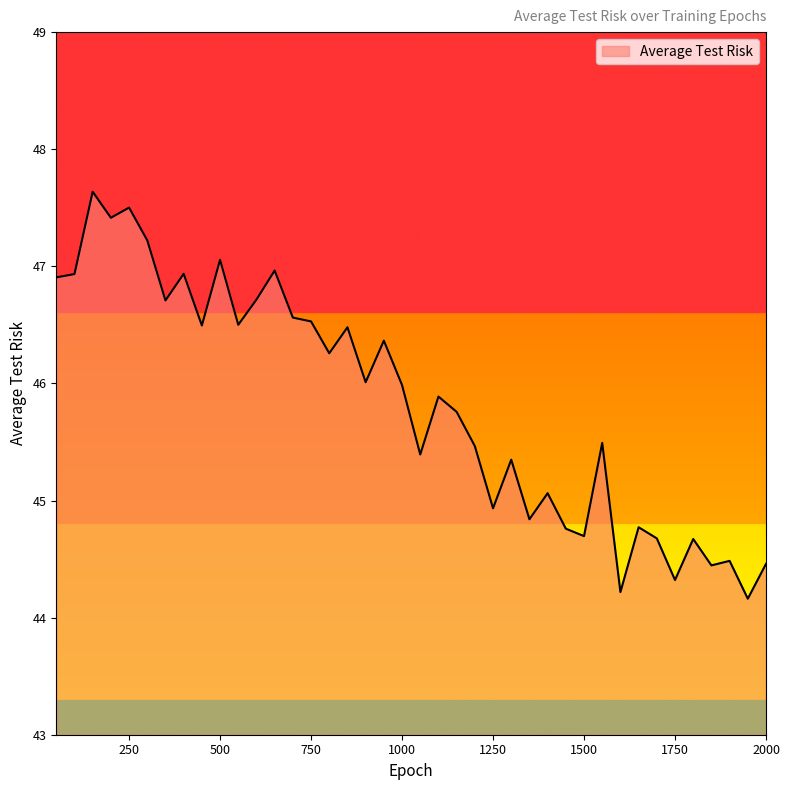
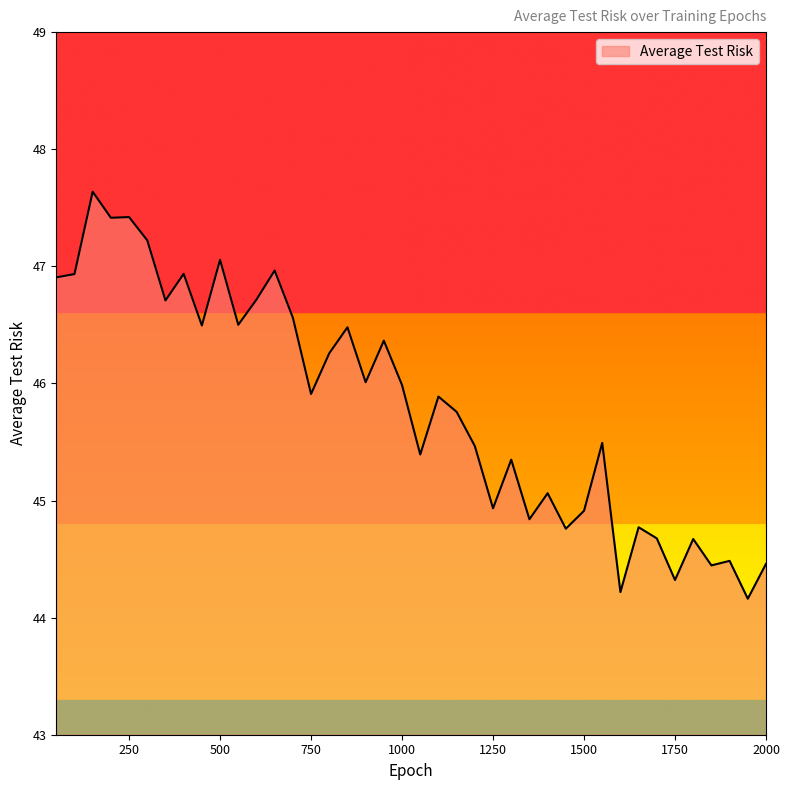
  {
-   "250": 47.50,
+   "250": 47.42,
    "500": 47.06,
-   "750": 46.53,
+   "750": 45.91,
    "1000": 45.99,
    "1250": 44.93,
-   "1500": 44.70,
+   "1500": 44.91,
    "1750": 44.32,
    "2000": 44.46
  }
